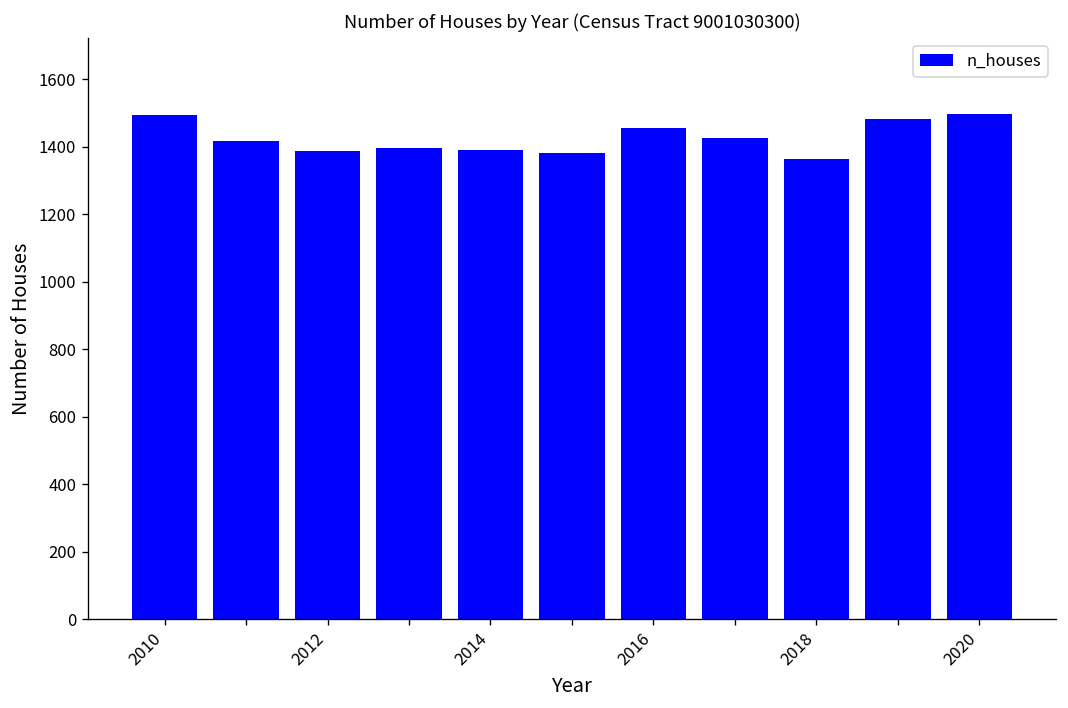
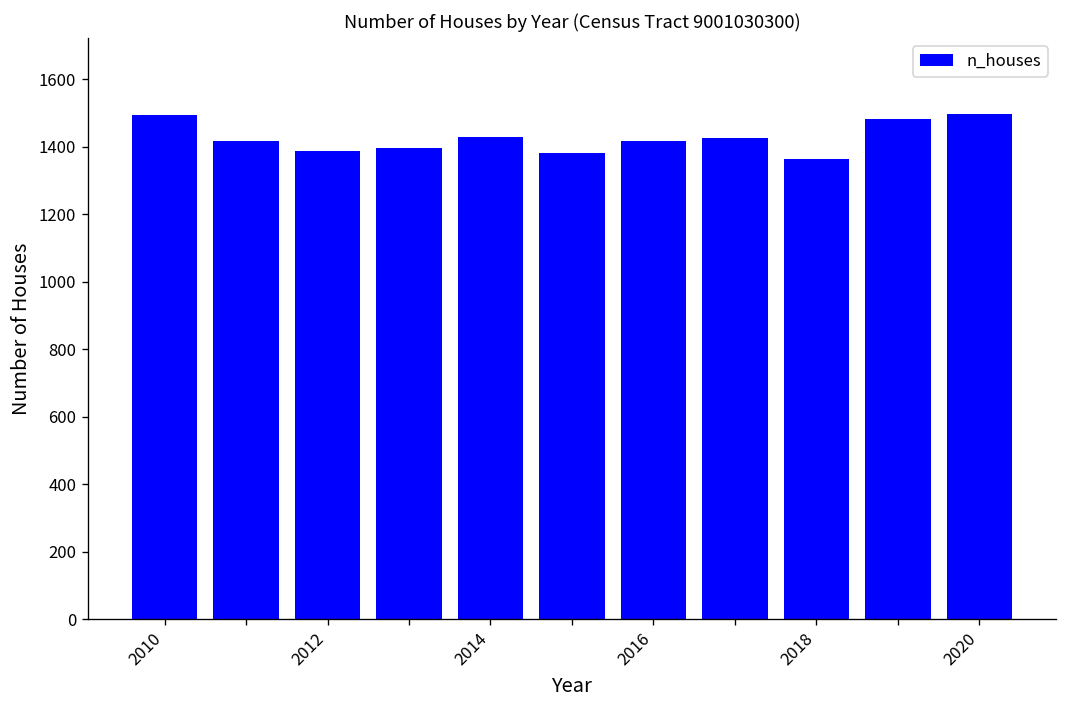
  {
    "2010": 1490,
    "2012": 1390,
-   "2014": 1390,
-   "2016": 1460,
+   "2014": 1430,
+   "2016": 1420,
    "2018": 1370,
    "2020": 1500
  }
